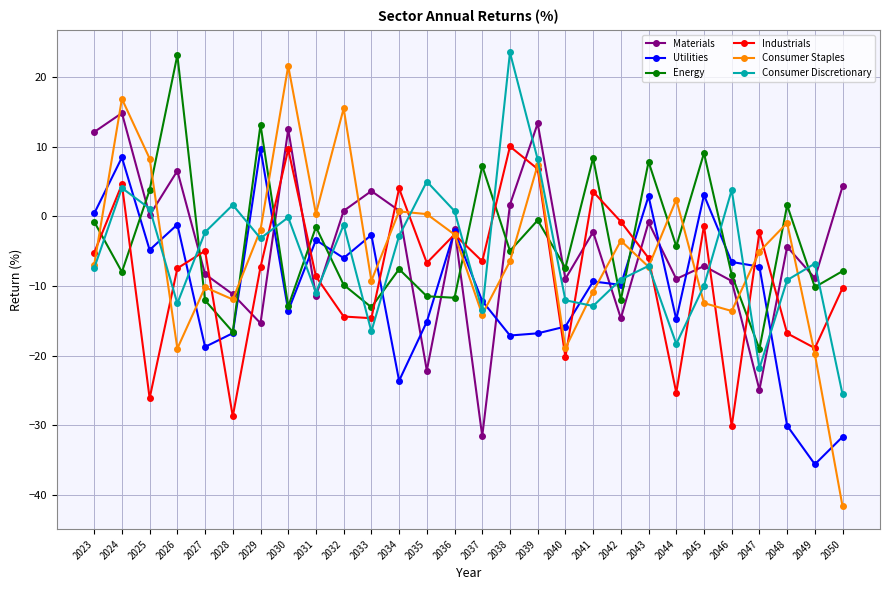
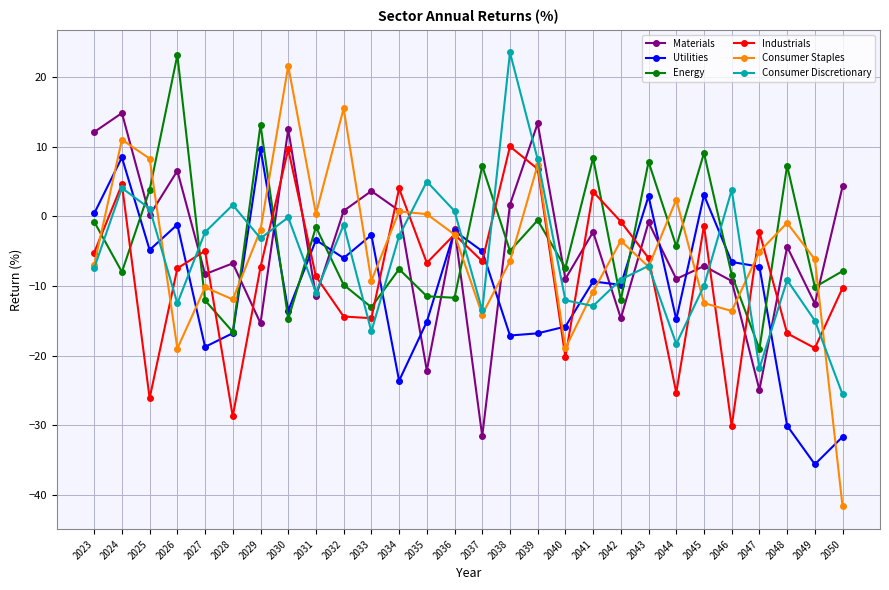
  {
    "Materials": {
      "2023": 12,
      "2024": 15,
      "2025": 0,
      "2026": 7,
      "2027": -8,
-     "2028": -11,
+     "2028": -7,
      "2029": -15,
      "2030": 13,
      "2031": -11,
      "2032": 1,
      "2033": 4,
      "2035": -22,
      "2037": -32,
      "2038": 2,
      "2039": 13,
      "2040": -9,
      "2041": -2,
      "2042": -15,
      "2043": -1,
      "2044": -9,
      "2045": -7,
      "2046": -9,
      "2047": -25,
      "2048": -4,
-     "2049": -9,
+     "2049": -13,
      "2050": 4
    },
    "Utilities": {
      "2023": 0,
      "2024": 8,
      "2025": -5,
      "2026": -1,
      "2027": -19,
      "2029": 10,
      "2030": -14,
      "2031": -3,
      "2032": -6,
      "2033": -3,
      "2034": -24,
      "2035": -15,
-     "2037": -12,
+     "2037": -5,
      "2038": -17,
      "2039": -17,
      "2040": -16,
      "2041": -9,
      "2042": -10,
      "2043": 3,
      "2044": -15,
      "2045": 3,
      "2046": -7,
      "2047": -7,
      "2048": -30,
      "2049": -36,
      "2050": -32
    },
    "Energy": {
      "2023": -1,
      "2024": -8,
      "2025": 4,
      "2026": 23,
      "2027": -12,
      "2029": 13,
-     "2030": -13,
+     "2030": -15,
      "2031": -2,
      "2032": -10,
      "2033": -13,
      "2034": -8,
      "2035": -11,
      "2036": -12,
      "2037": 7,
      "2038": -5,
      "2039": -1,
      "2040": -7,
      "2041": 8,
      "2042": -12,
      "2043": 8,
      "2044": -4,
      "2045": 9,
      "2046": -8,
      "2047": -19,
-     "2048": 2,
+     "2048": 7,
      "2049": -10,
      "2050": -8
    },
    "Industrials": {
      "2023": -5,
      "2024": 5,
      "2025": -26,
      "2026": -7,
      "2027": -5,
      "2028": -29,
      "2029": -7,
      "2030": 10,
      "2031": -9,
      "2032": -14,
      "2033": -15,
      "2034": 4,
      "2035": -7,
      "2037": -6,
      "2038": 10,
      "2039": 7,
      "2040": -20,
      "2041": 4,
      "2042": -1,
      "2043": -6,
      "2044": -25,
      "2045": -1,
      "2046": -30,
      "2047": -2,
      "2048": -17,
      "2049": -19,
      "2050": -10
    },
    "Consumer Staples": {
      "2023": -7,
-     "2024": 17,
+     "2024": 11,
      "2025": 8,
      "2026": -19,
      "2027": -10,
      "2028": -12,
      "2029": -2,
      "2030": 22,
      "2031": 0,
      "2032": 16,
      "2033": -9,
      "2035": 0,
      "2037": -14,
      "2038": -6,
      "2039": 7,
      "2040": -19,
      "2041": -11,
      "2042": -3,
      "2044": 2,
      "2045": -12,
      "2046": -14,
      "2047": -5,
      "2048": -1,
-     "2049": -20,
+     "2049": -6,
      "2050": -42
    },
    "Consumer Discretionary": {
      "2023": -7,
      "2024": 4,
      "2025": 1,
      "2026": -13,
      "2027": -2,
      "2028": 2,
      "2029": -3,
      "2030": 0,
      "2031": -11,
      "2032": -1,
      "2033": -17,
      "2034": -3,
      "2035": 5,
      "2036": 1,
      "2037": -14,
      "2038": 24,
      "2039": 8,
      "2040": -12,
      "2041": -13,
      "2042": -9,
      "2044": -18,
      "2045": -10,
      "2046": 4,
      "2047": -22,
      "2048": -9,
-     "2049": -7,
+     "2049": -15,
      "2050": -26
    }
  }
